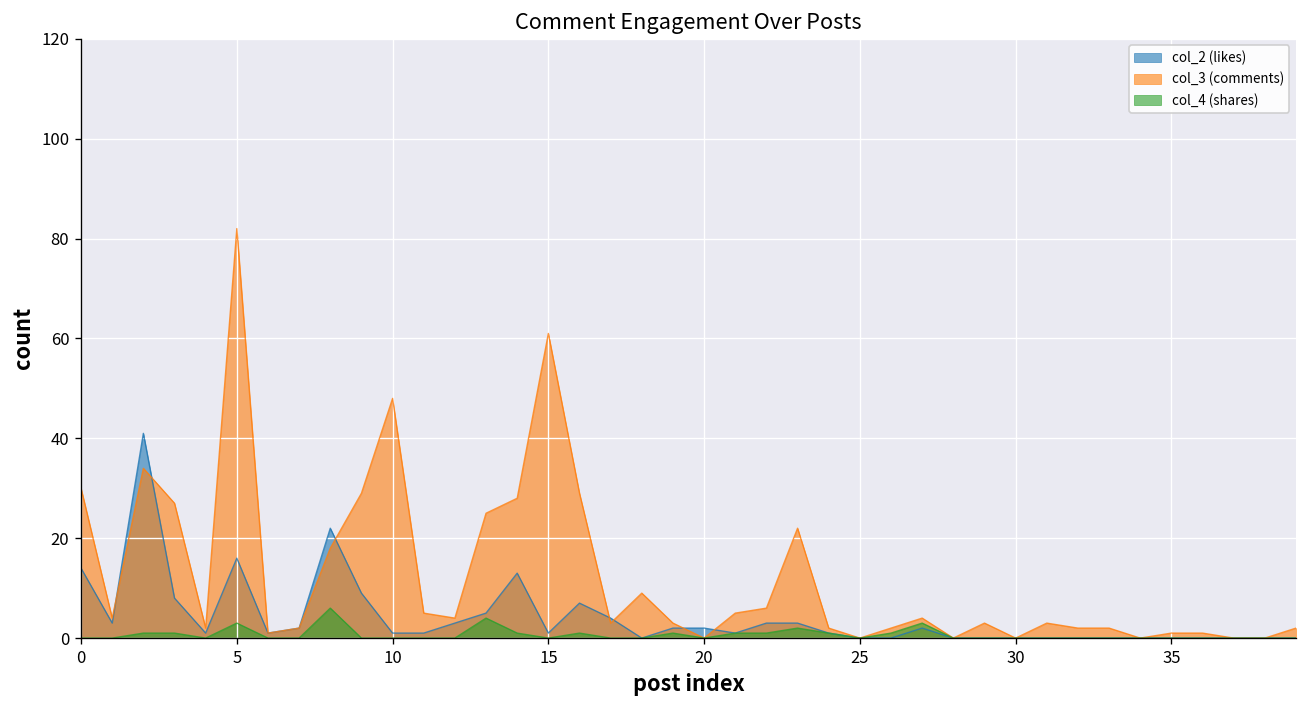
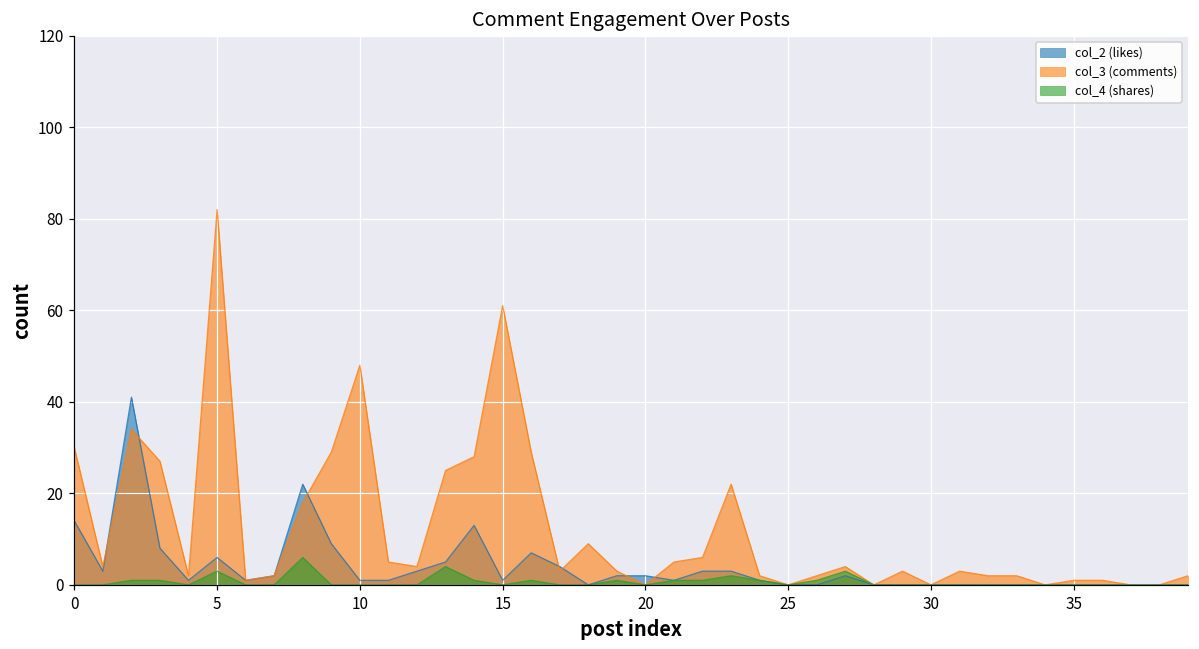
  {
    "col_2 (likes)": {
      "0": 14,
-     "5": 16,
+     "5": 6,
      "10": 1,
      "15": 1,
      "20": 2
    },
    "col_3 (comments)": {
      "0": 30,
      "5": 82,
      "10": 48,
      "15": 61,
      "35": 1
    },
    "col_4 (shares)": {
      "0": 0,
      "5": 3,
      "10": 0,
      "15": 0
    }
  }
